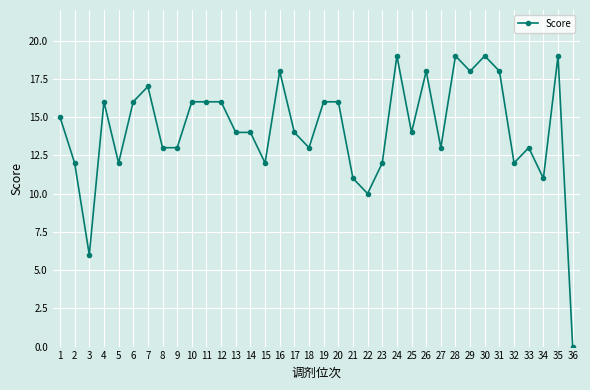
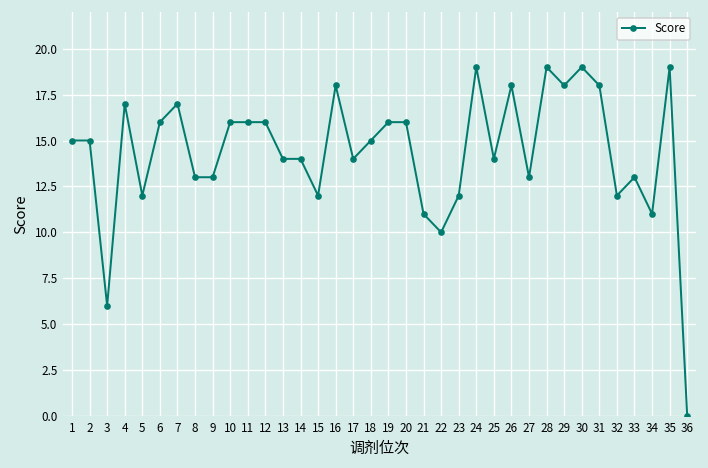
  {
    "1": 15,
-   "2": 12,
+   "2": 15,
    "3": 6,
-   "4": 16,
+   "4": 17,
    "5": 12,
    "6": 16,
    "7": 17,
    "8": 13,
    "9": 13,
    "10": 16,
    "11": 16,
    "12": 16,
    "13": 14,
    "14": 14,
    "15": 12,
    "16": 18,
    "17": 14,
-   "18": 13,
+   "18": 15,
    "19": 16,
    "20": 16,
    "21": 11,
    "22": 10,
    "23": 12,
    "24": 19,
    "25": 14,
    "26": 18,
    "27": 13,
    "28": 19,
    "29": 18,
    "30": 19,
    "31": 18,
    "32": 12,
    "33": 13,
    "34": 11,
    "35": 19,
    "36": 0
  }
